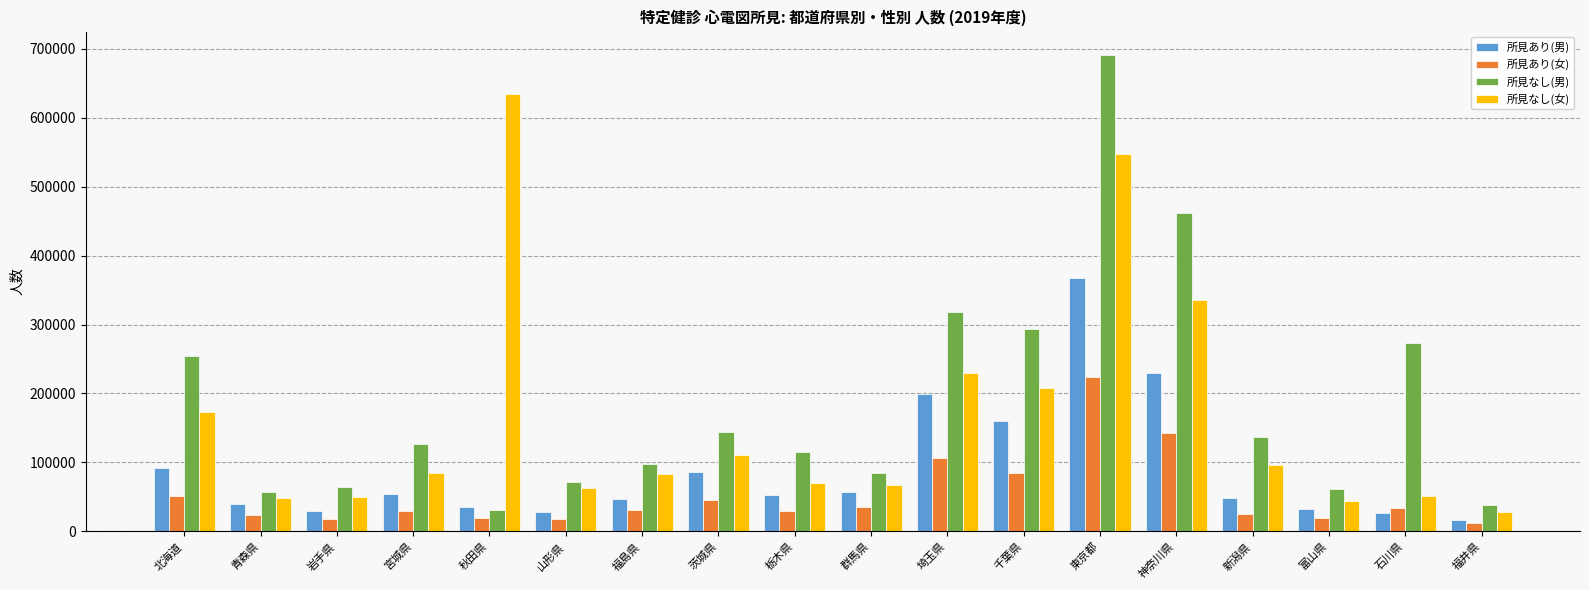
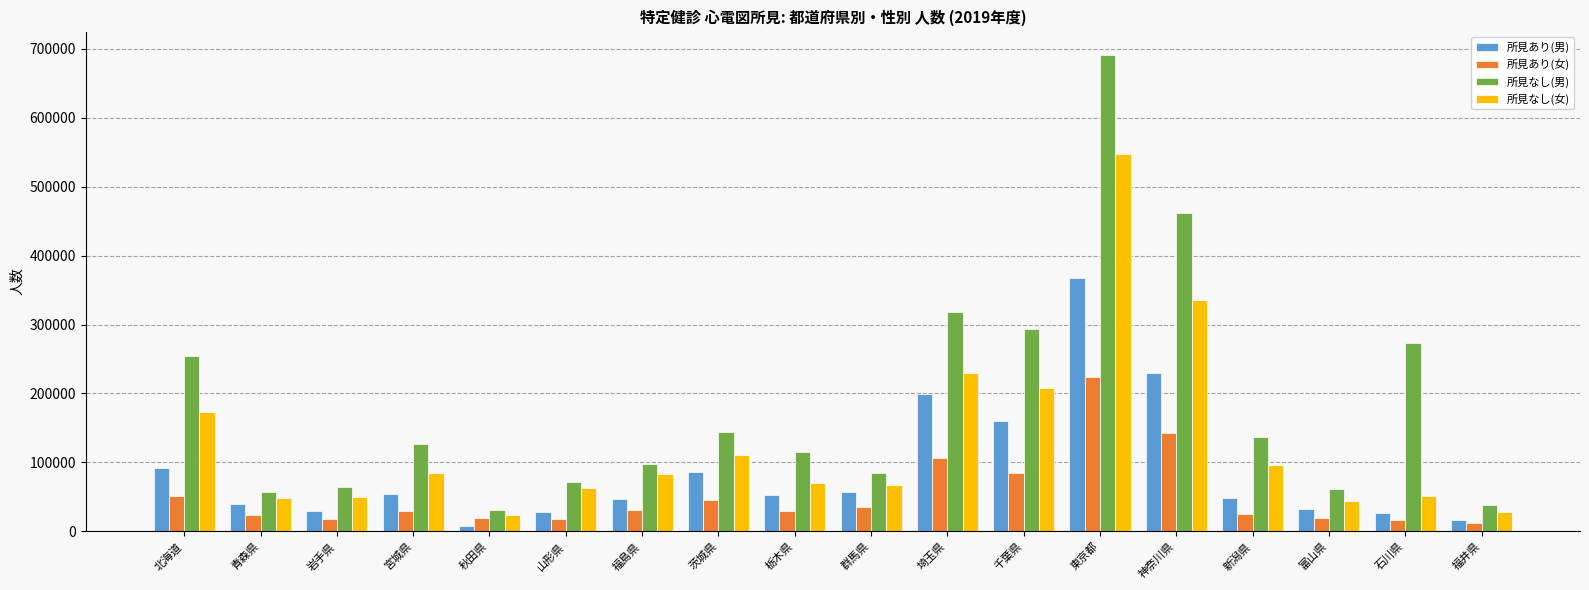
  {
    "所見あり(男)": {
      "北海道": 90000,
      "青森県": 40000,
      "岩手県": 30000,
      "宮城県": 50000,
-     "秋田県": 40000,
+     "秋田県": 10000,
      "山形県": 30000,
      "福島県": 50000,
      "茨城県": 90000,
      "栃木県": 50000,
      "群馬県": 60000,
      "埼玉県": 200000,
      "千葉県": 160000,
      "東京都": 370000,
      "神奈川県": 230000,
      "新潟県": 50000,
      "富山県": 30000,
      "石川県": 30000,
      "福井県": 20000
    },
    "所見あり(女)": {
      "北海道": 50000,
      "青森県": 20000,
      "岩手県": 20000,
      "宮城県": 30000,
      "秋田県": 20000,
      "山形県": 20000,
      "福島県": 30000,
      "茨城県": 50000,
      "栃木県": 30000,
      "群馬県": 40000,
      "埼玉県": 110000,
      "千葉県": 90000,
      "東京都": 220000,
      "神奈川県": 140000,
      "新潟県": 30000,
      "富山県": 20000,
-     "石川県": 30000,
+     "石川県": 20000,
      "福井県": 10000
    },
    "所見なし(男)": {
      "北海道": 250000,
      "青森県": 60000,
      "岩手県": 60000,
      "宮城県": 130000,
      "秋田県": 30000,
      "山形県": 70000,
      "福島県": 100000,
      "茨城県": 140000,
      "栃木県": 120000,
      "群馬県": 80000,
      "埼玉県": 320000,
      "千葉県": 290000,
      "東京都": 690000,
      "神奈川県": 460000,
      "新潟県": 140000,
      "富山県": 60000,
      "石川県": 270000,
      "福井県": 40000
    },
    "所見なし(女)": {
      "北海道": 170000,
      "青森県": 50000,
      "岩手県": 50000,
      "宮城県": 90000,
-     "秋田県": 630000,
+     "秋田県": 20000,
      "山形県": 60000,
      "福島県": 80000,
      "茨城県": 110000,
      "栃木県": 70000,
      "群馬県": 70000,
      "埼玉県": 230000,
      "千葉県": 210000,
      "東京都": 550000,
      "神奈川県": 330000,
      "新潟県": 100000,
      "富山県": 40000,
      "石川県": 50000,
      "福井県": 30000
    }
  }
